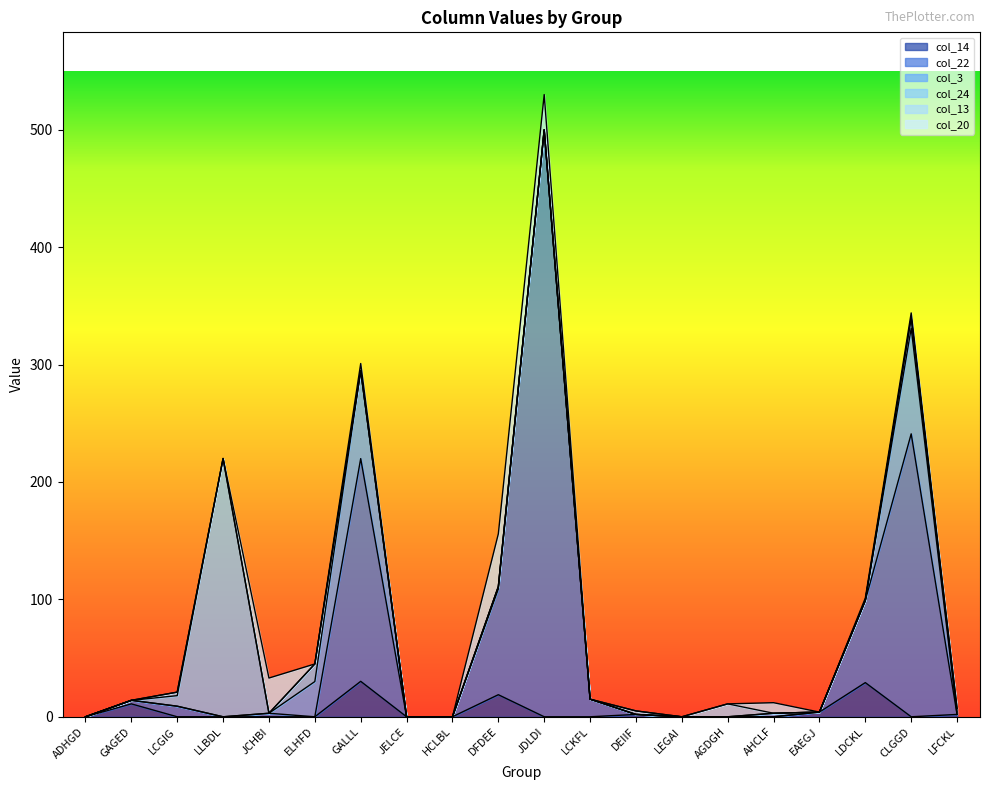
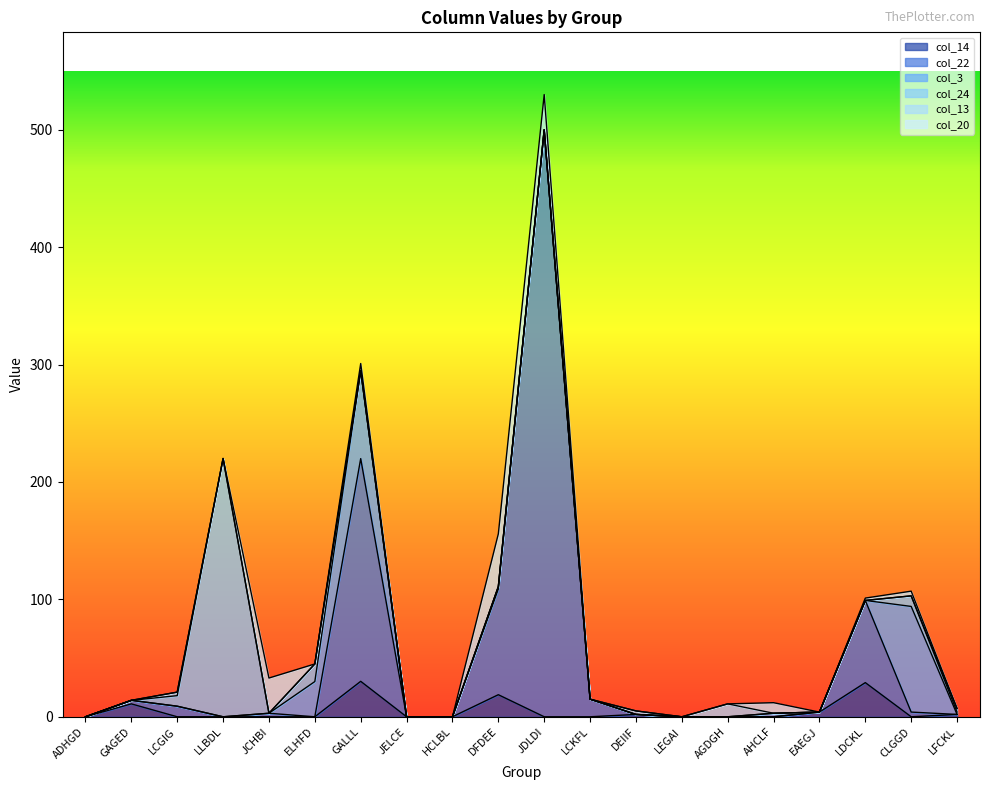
  {
    "col_14": {
      "GAGED": 11,
      "LCGIG": 0,
      "JCHBI": 0,
      "GALLL": 30,
      "DFDEE": 19,
      "JDLDI": 0,
      "LCKFL": 0,
      "LDCKL": 29,
      "CLGGD": 0
    },
    "col_22": {
      "GALLL": 190,
-     "CLGGD": 241
+     "CLGGD": 4
    }
  }
